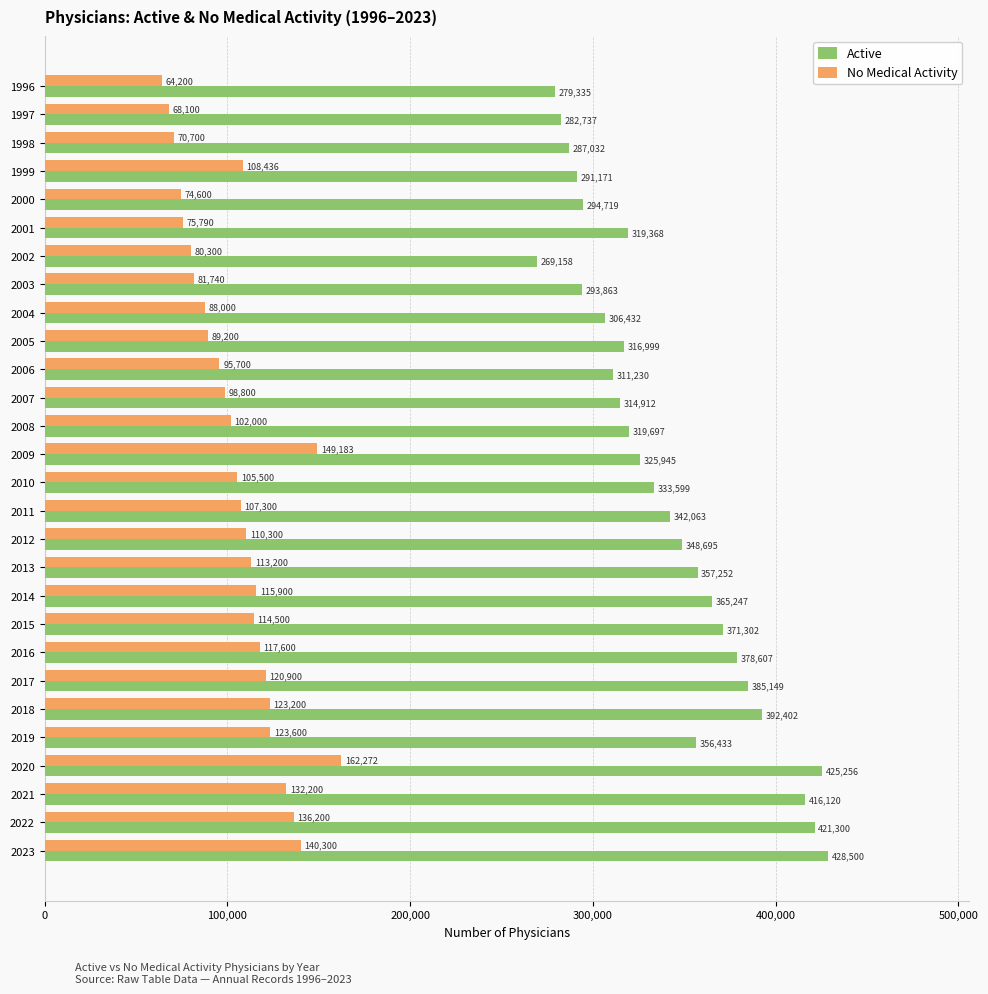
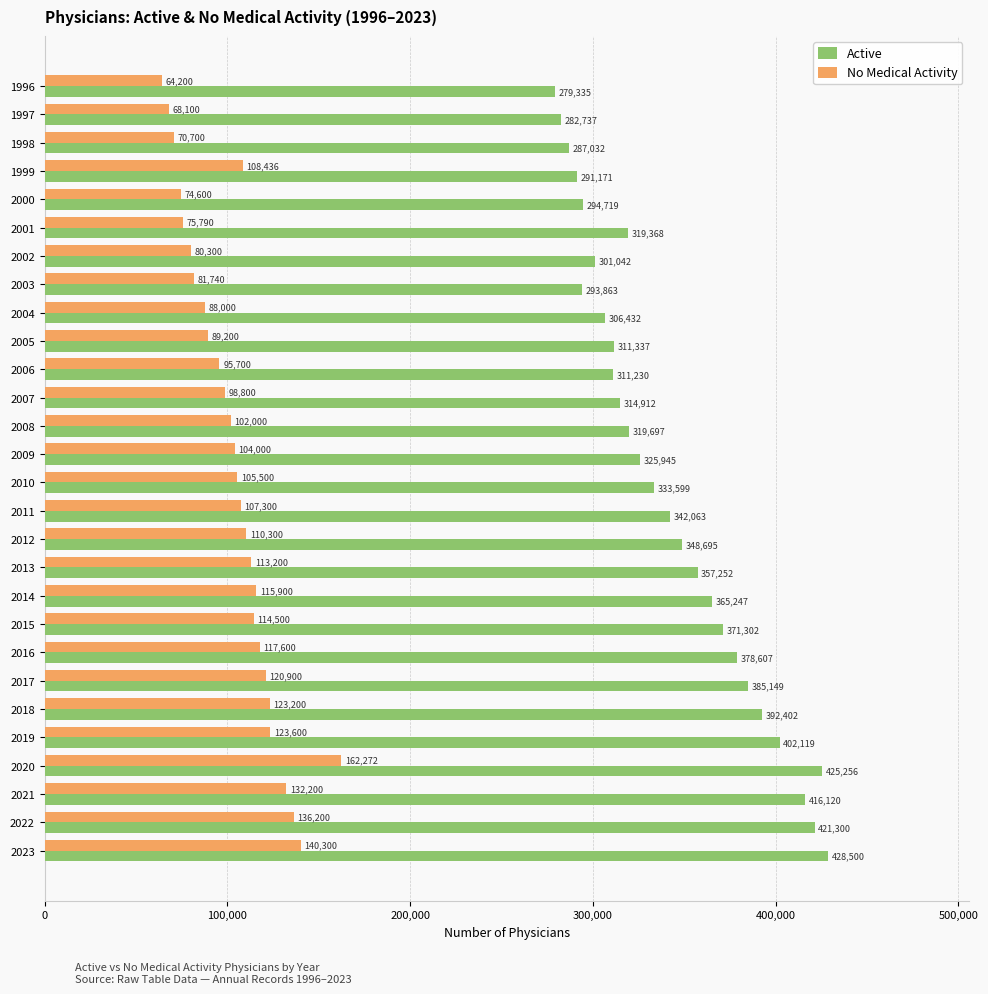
  {
    "Active": {
      "1996": "279,335",
      "1997": "282,737",
      "1998": "287,032",
      "1999": "291,171",
      "2000": "294,719",
      "2001": "319,368",
-     "2002": "269,158",
+     "2002": "301,042",
      "2003": "293,863",
      "2004": "306,432",
-     "2005": "316,999",
+     "2005": "311,337",
      "2006": "311,230",
      "2007": "314,912",
      "2008": "319,697",
      "2009": "325,945",
      "2010": "333,599",
      "2011": "342,063",
      "2012": "348,695",
      "2013": "357,252",
      "2014": "365,247",
      "2015": "371,302",
      "2016": "378,607",
      "2017": "385,149",
      "2018": "392,402",
-     "2019": "356,433",
+     "2019": "402,119",
      "2020": "425,256",
      "2021": "416,120",
      "2022": "421,300",
      "2023": "428,500"
    },
    "No Medical Activity": {
      "1996": "64,200",
      "1997": "68,100",
      "1998": "70,700",
      "1999": "108,436",
      "2000": "74,600",
      "2001": "75,790",
      "2002": "80,300",
      "2003": "81,740",
      "2004": "88,000",
      "2005": "89,200",
      "2006": "95,700",
      "2007": "98,800",
      "2008": "102,000",
-     "2009": "149,183",
+     "2009": "104,000",
      "2010": "105,500",
      "2011": "107,300",
      "2012": "110,300",
      "2013": "113,200",
      "2014": "115,900",
      "2015": "114,500",
      "2016": "117,600",
      "2017": "120,900",
      "2018": "123,200",
      "2019": "123,600",
      "2020": "162,272",
      "2021": "132,200",
      "2022": "136,200",
      "2023": "140,300"
    }
  }
